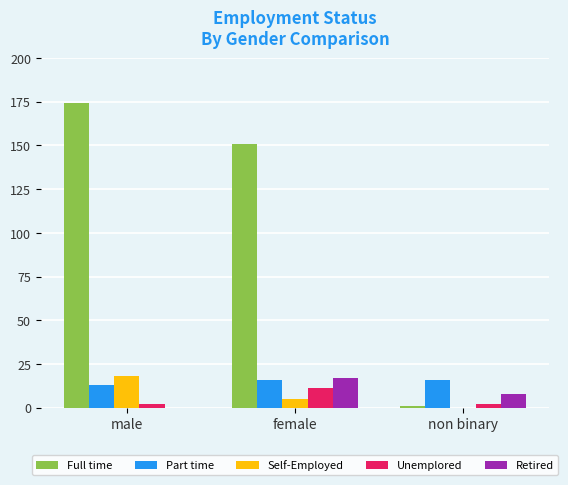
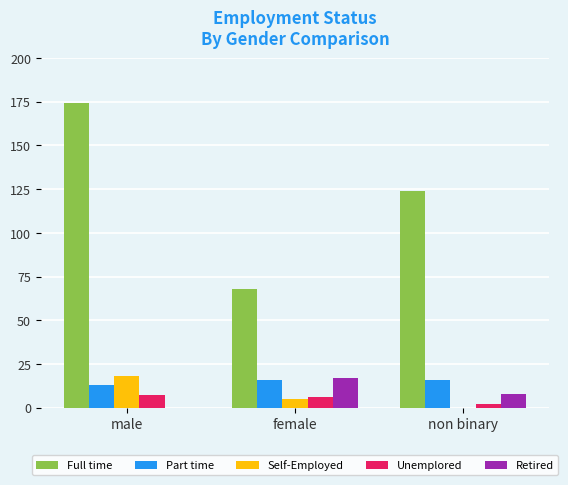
  {
    "Full time": {
      "male": 174,
-     "female": 151,
-     "non binary": 1
+     "female": 68,
+     "non binary": 124
    },
    "Part time": {
      "male": 13,
      "female": 16,
      "non binary": 16
    },
    "Self-Employed": {
      "male": 18,
      "female": 5,
      "non binary": 0
    },
    "Unemplored": {
-     "male": 2,
-     "female": 11,
+     "male": 7,
+     "female": 6,
      "non binary": 2
    },
    "Retired": {
      "male": 0,
      "female": 17,
      "non binary": 8
    }
  }
